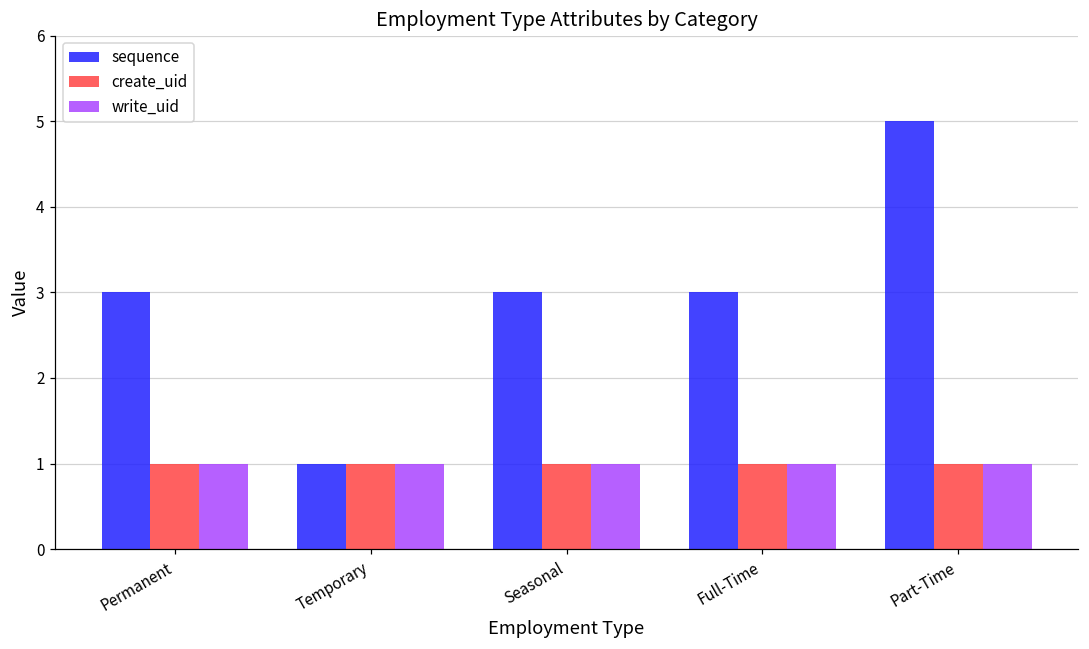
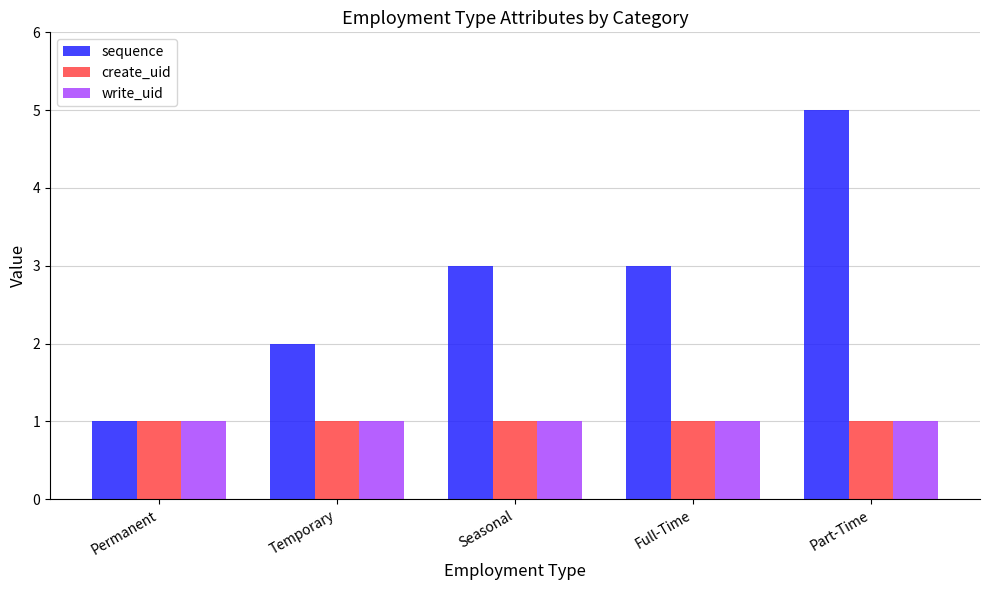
  {
    "sequence": {
-     "Permanent": 3,
-     "Temporary": 1,
+     "Permanent": 1,
+     "Temporary": 2,
      "Seasonal": 3,
      "Full-Time": 3,
      "Part-Time": 5
    },
    "create_uid": {
      "Permanent": 1,
      "Temporary": 1,
      "Seasonal": 1,
      "Full-Time": 1,
      "Part-Time": 1
    },
    "write_uid": {
      "Permanent": 1,
      "Temporary": 1,
      "Seasonal": 1,
      "Full-Time": 1,
      "Part-Time": 1
    }
  }
